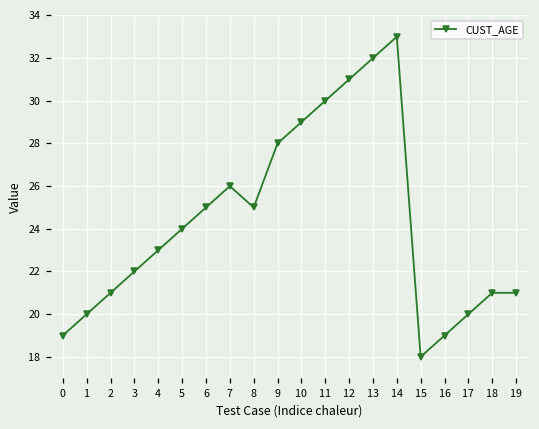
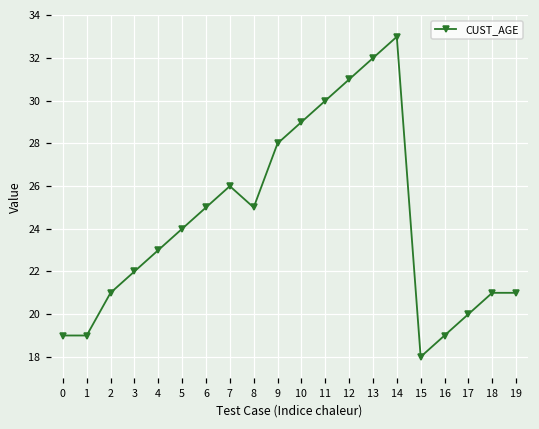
  {
    "0": 19,
-   "1": 20,
+   "1": 19,
    "2": 21,
    "3": 22,
    "4": 23,
    "5": 24,
    "6": 25,
    "7": 26,
    "8": 25,
    "9": 28,
    "10": 29,
    "11": 30,
    "12": 31,
    "13": 32,
    "14": 33,
    "15": 18,
    "16": 19,
    "17": 20,
    "18": 21,
    "19": 21
  }
